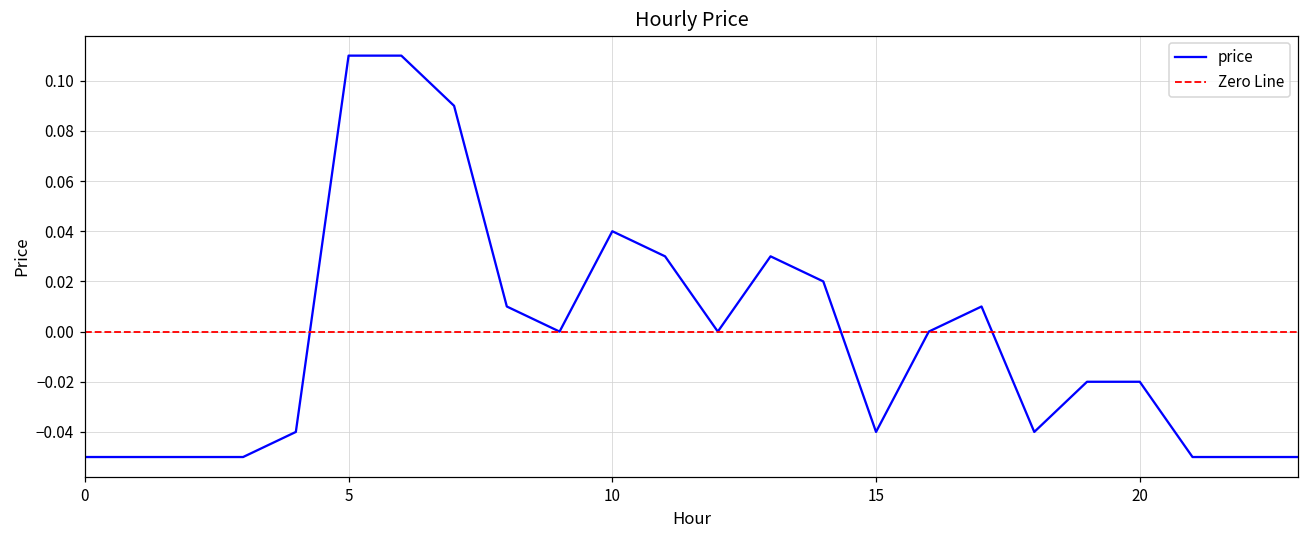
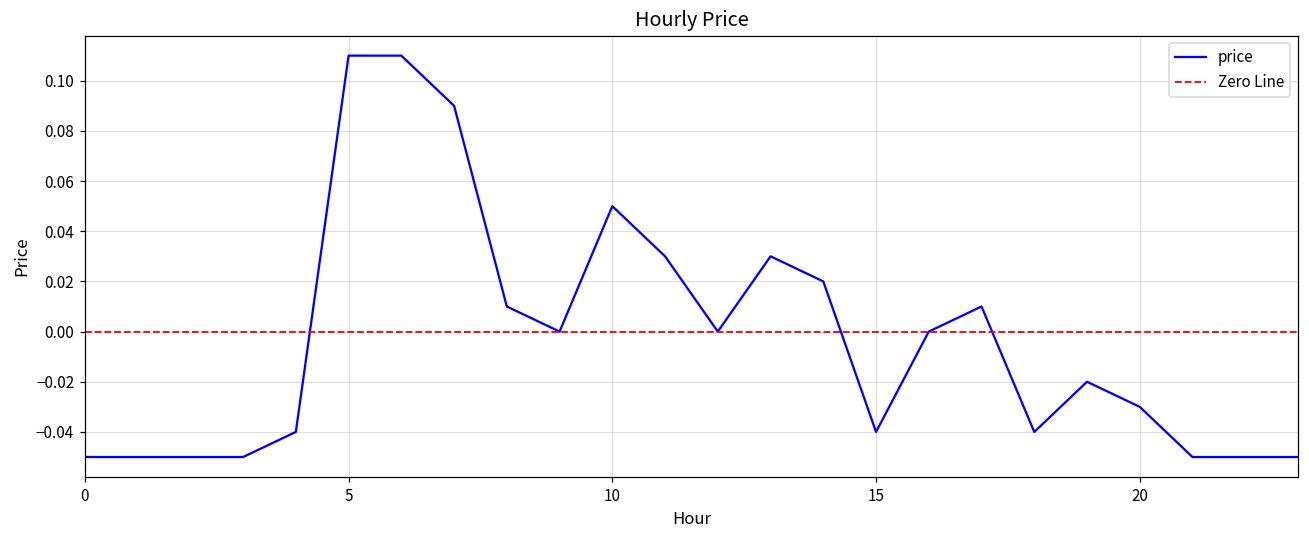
  {
    "0": -0.05,
    "5": 0.11,
-   "10": 0.04,
+   "10": 0.05,
    "15": -0.04,
-   "20": -0.02
+   "20": -0.03
  }
